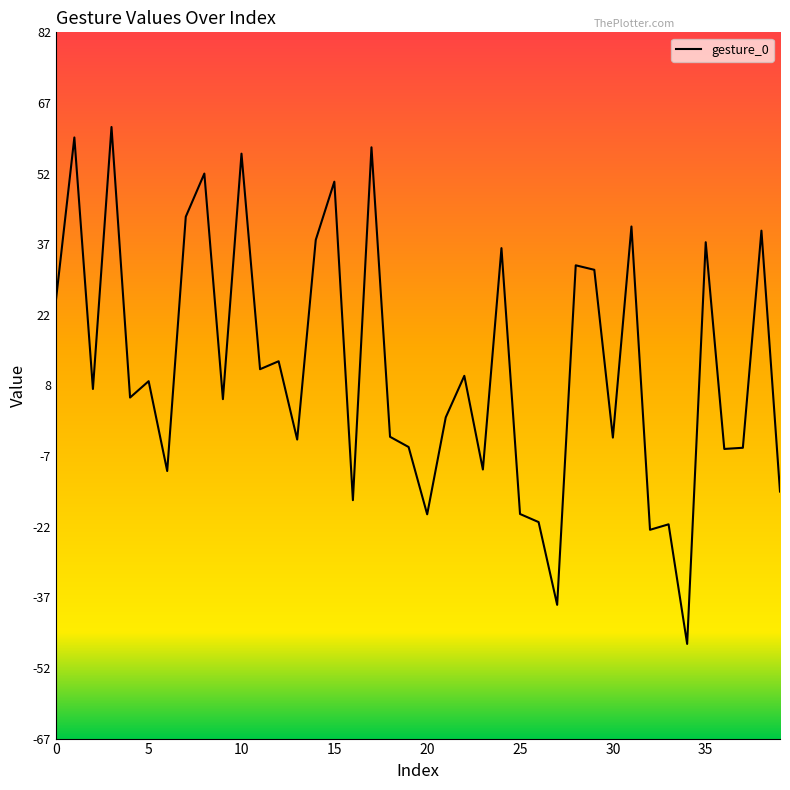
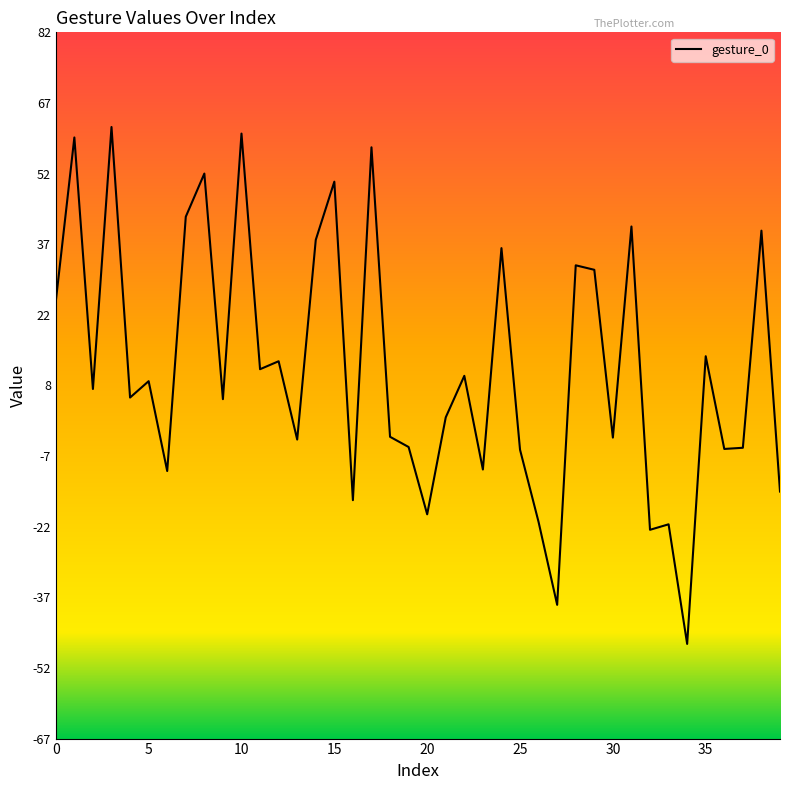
  {
    "0": 25,
    "5": 8,
-   "10": 57,
+   "10": 61,
    "15": 51,
    "20": -20,
-   "25": -20,
+   "25": -6,
    "30": -3,
-   "35": 38
+   "35": 14
  }
